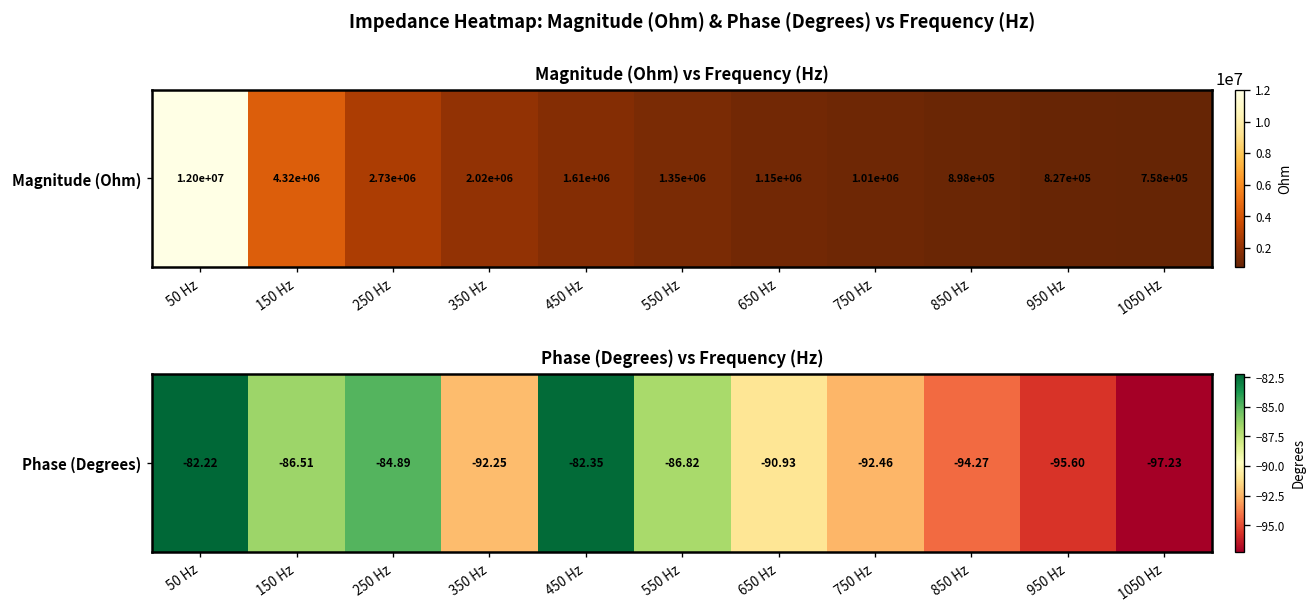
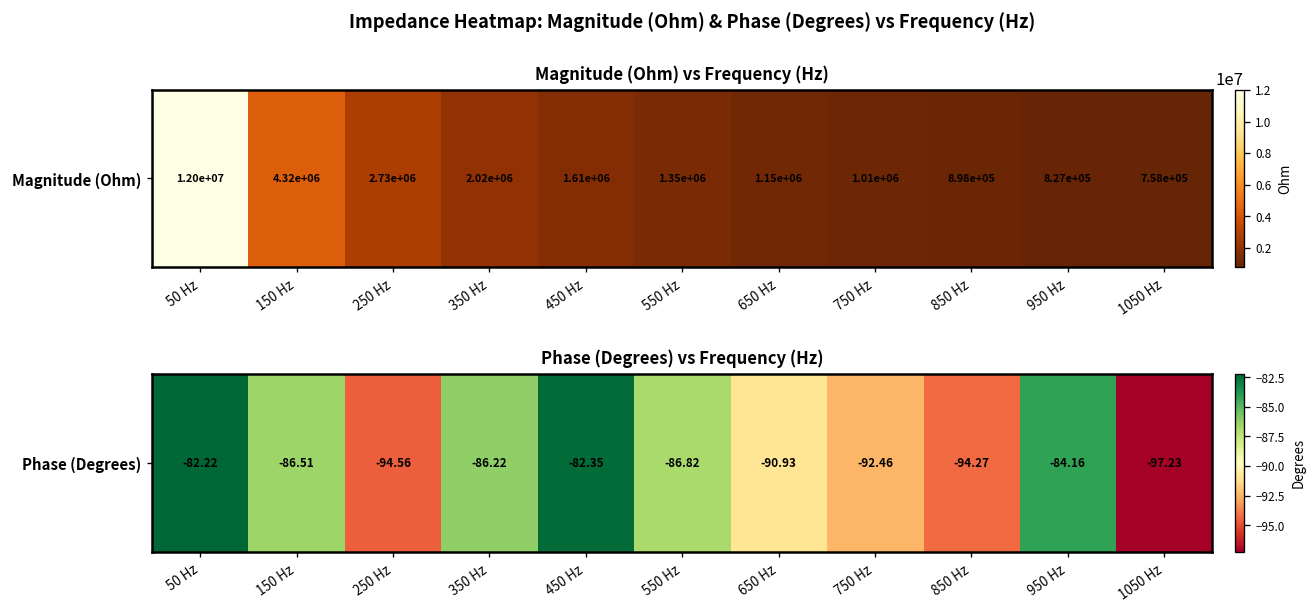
  {
    "Magnitude (Ohm) vs Frequency (Hz)": {
      "Magnitude (Ohm)": {
        "50 Hz": "1.20e+07",
        "150 Hz": "4.32e+06",
        "250 Hz": "2.73e+06",
        "350 Hz": "2.02e+06",
        "450 Hz": "1.61e+06",
        "550 Hz": "1.35e+06",
        "650 Hz": "1.15e+06",
        "750 Hz": "1.01e+06",
        "850 Hz": "8.98e+05",
        "950 Hz": "8.27e+05",
        "1050 Hz": "7.58e+05"
      }
    },
    "Phase (Degrees) vs Frequency (Hz)": {
      "Phase (Degrees)": {
        "50 Hz": "-82.22",
        "150 Hz": "-86.51",
-       "250 Hz": "-84.89",
-       "350 Hz": "-92.25",
+       "250 Hz": "-94.56",
+       "350 Hz": "-86.22",
        "450 Hz": "-82.35",
        "550 Hz": "-86.82",
        "650 Hz": "-90.93",
        "750 Hz": "-92.46",
        "850 Hz": "-94.27",
-       "950 Hz": "-95.60",
+       "950 Hz": "-84.16",
        "1050 Hz": "-97.23"
      }
    }
  }
